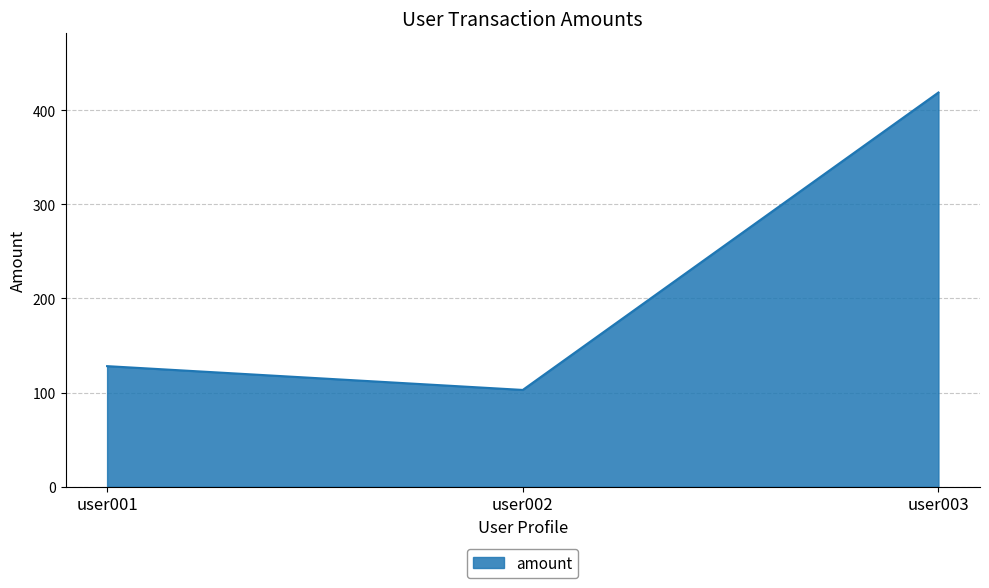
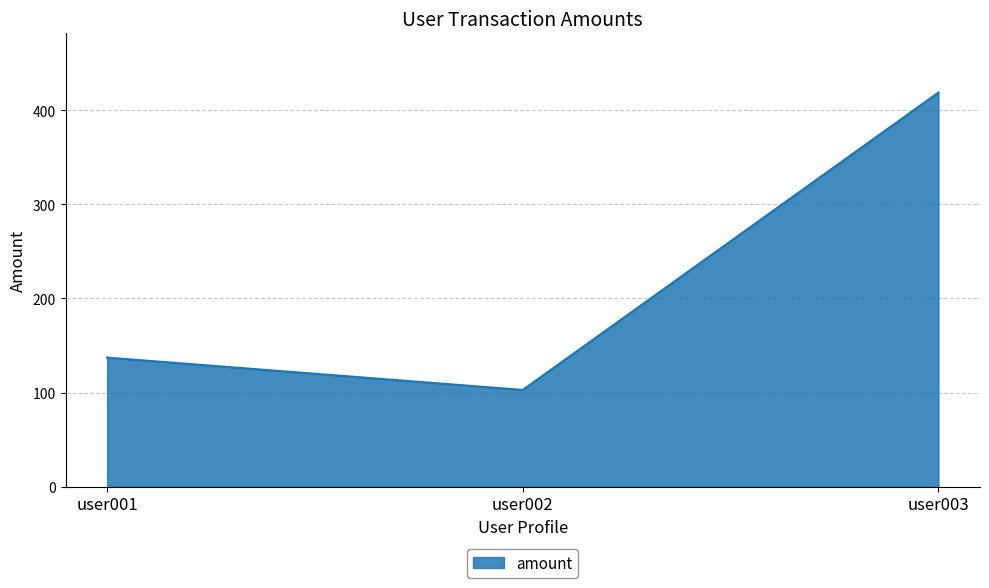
  {
-   "user001": 130,
+   "user001": 140,
    "user002": 100,
    "user003": 420
  }
